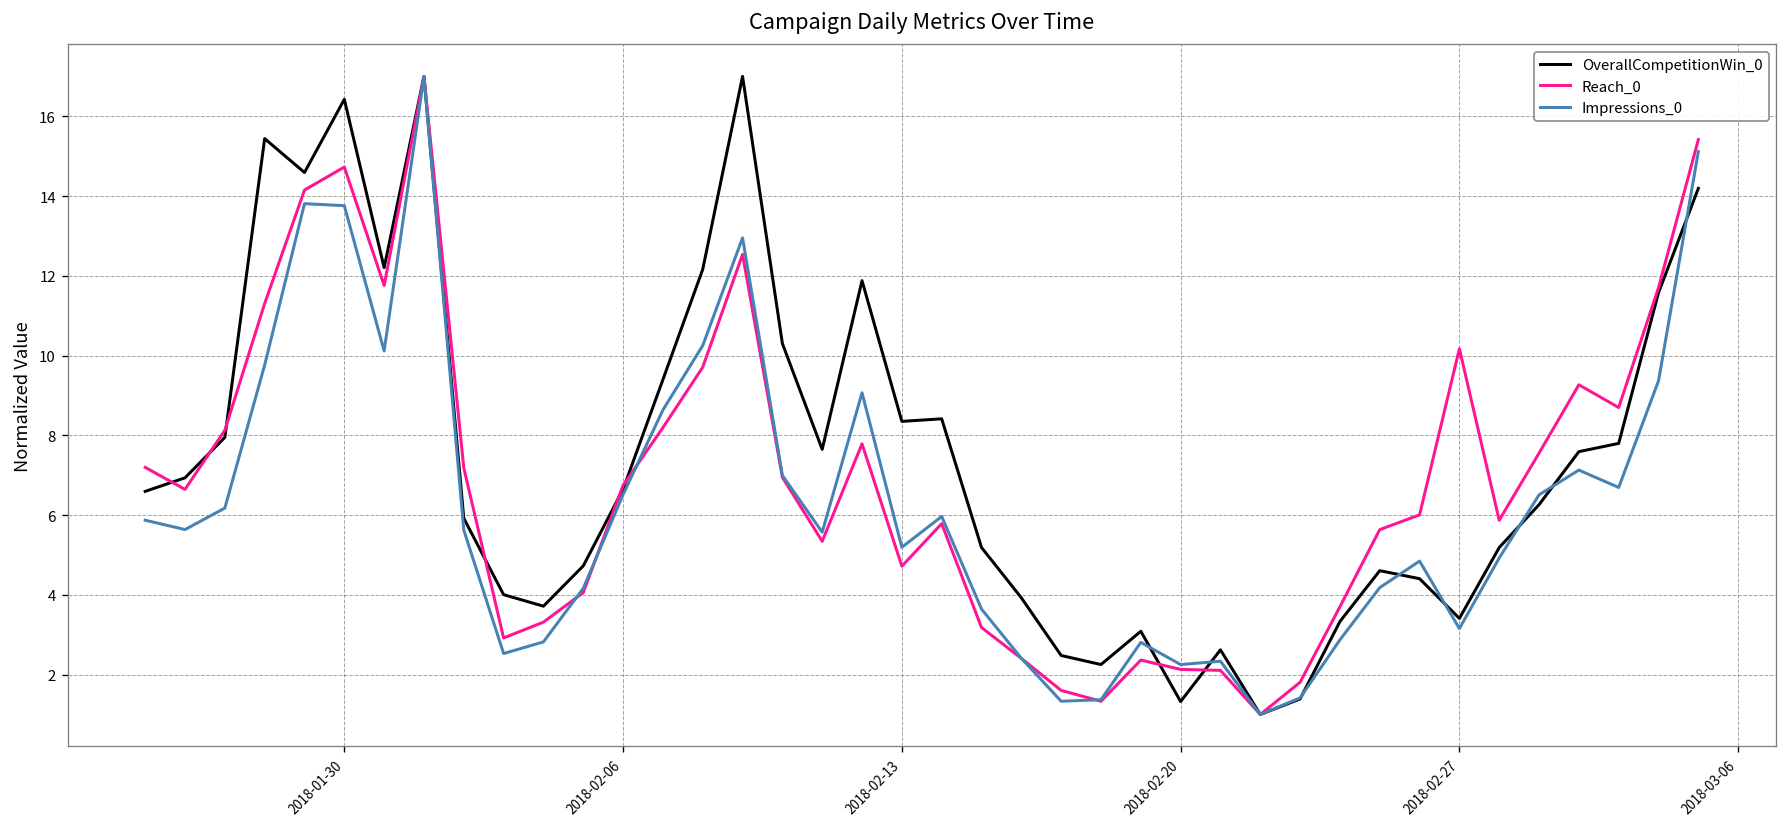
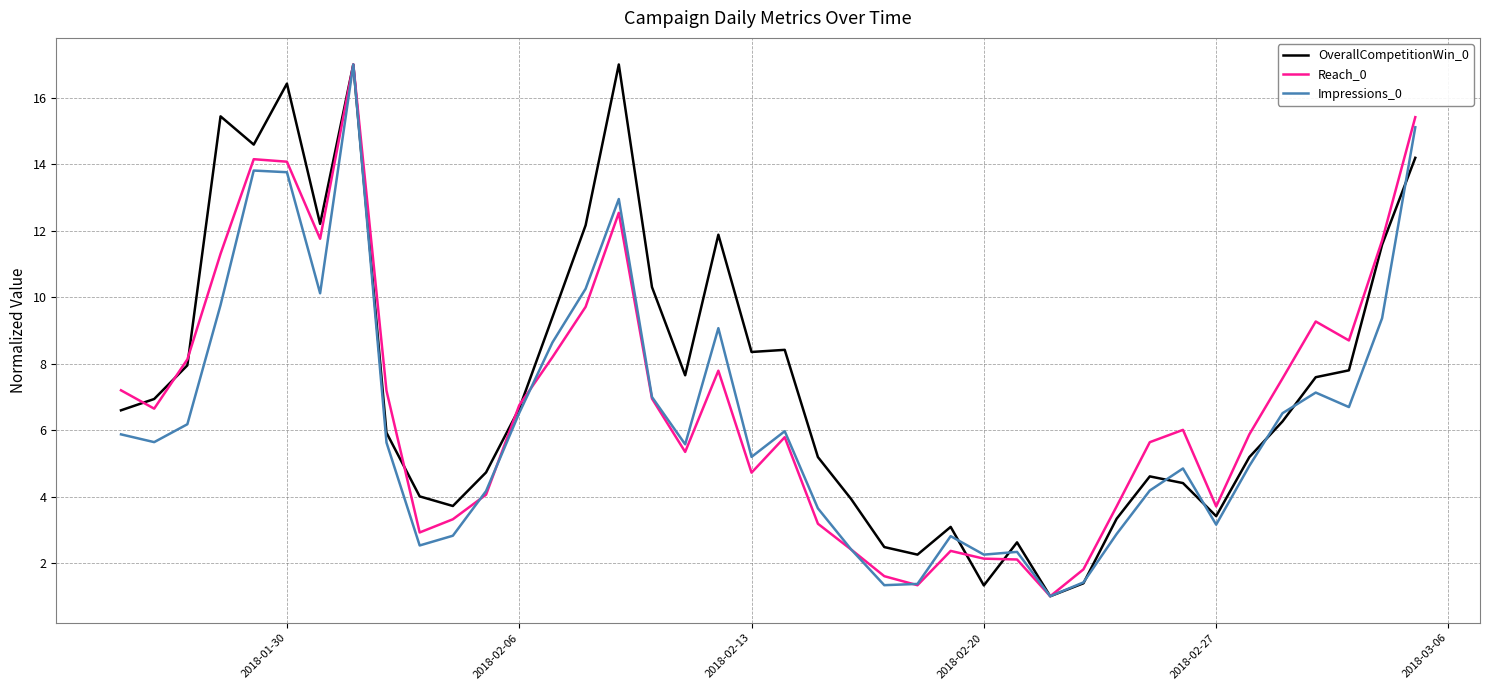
  {
    "OverallCompetitionWin_0": {
      "2018-01-30": 16.4,
      "2018-02-06": 6.6,
      "2018-02-13": 8.3,
      "2018-02-20": 1.3,
      "2018-02-27": 3.4
    },
    "Reach_0": {
-     "2018-01-30": 14.7,
+     "2018-01-30": 14.1,
      "2018-02-06": 6.7,
      "2018-02-13": 4.7,
      "2018-02-20": 2.1,
-     "2018-02-27": 10.2
+     "2018-02-27": 3.7
    },
    "Impressions_0": {
      "2018-01-30": 13.8,
      "2018-02-06": 6.5,
      "2018-02-13": 5.2,
      "2018-02-20": 2.3,
      "2018-02-27": 3.2
    }
  }
